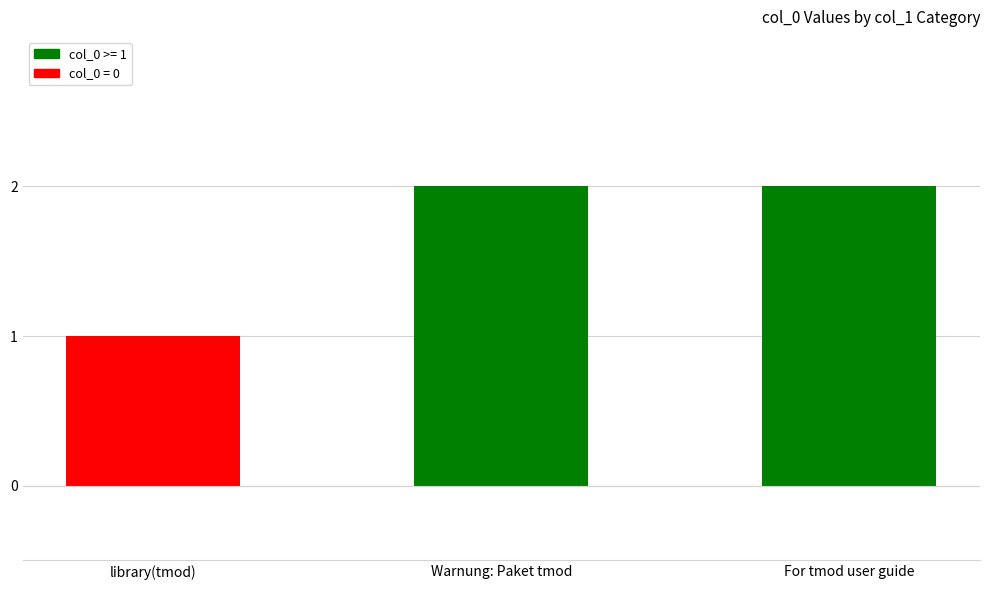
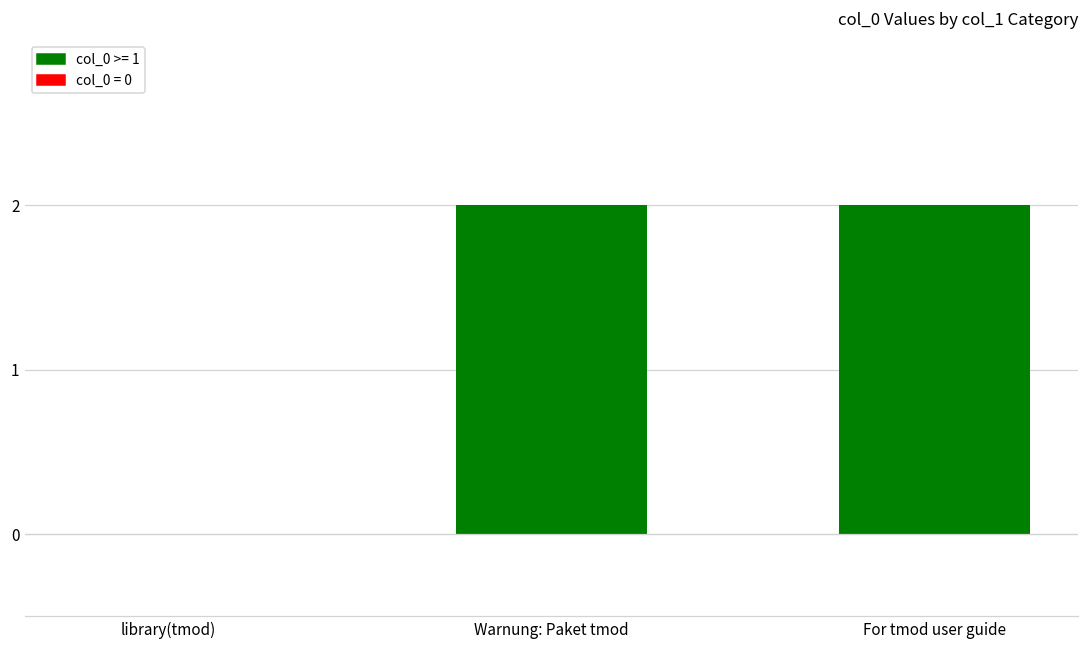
  {
-   "library(tmod)": 1,
+   "library(tmod)": 0,
    "Warnung: Paket tmod": 2,
    "For tmod user guide": 2
  }
